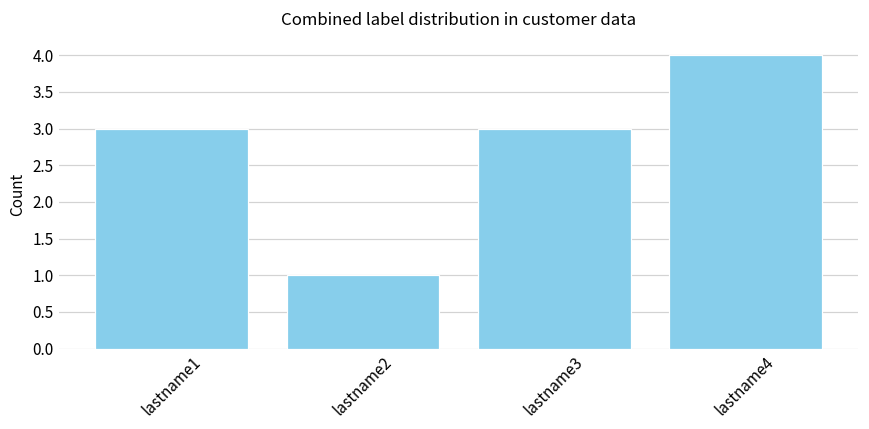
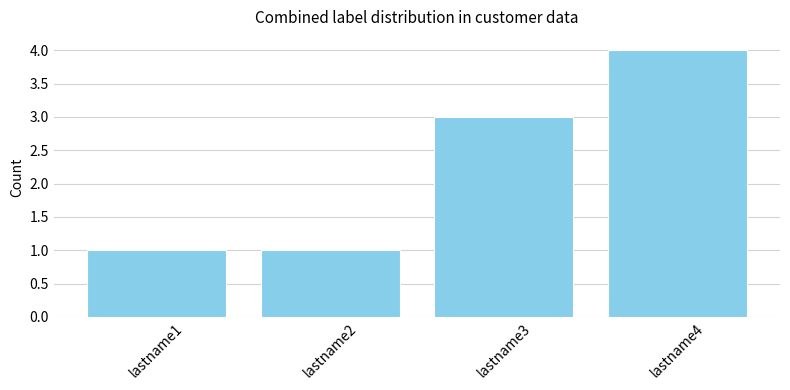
  {
-   "lastname1": 3,
+   "lastname1": 1,
    "lastname2": 1,
    "lastname3": 3,
    "lastname4": 4
  }
